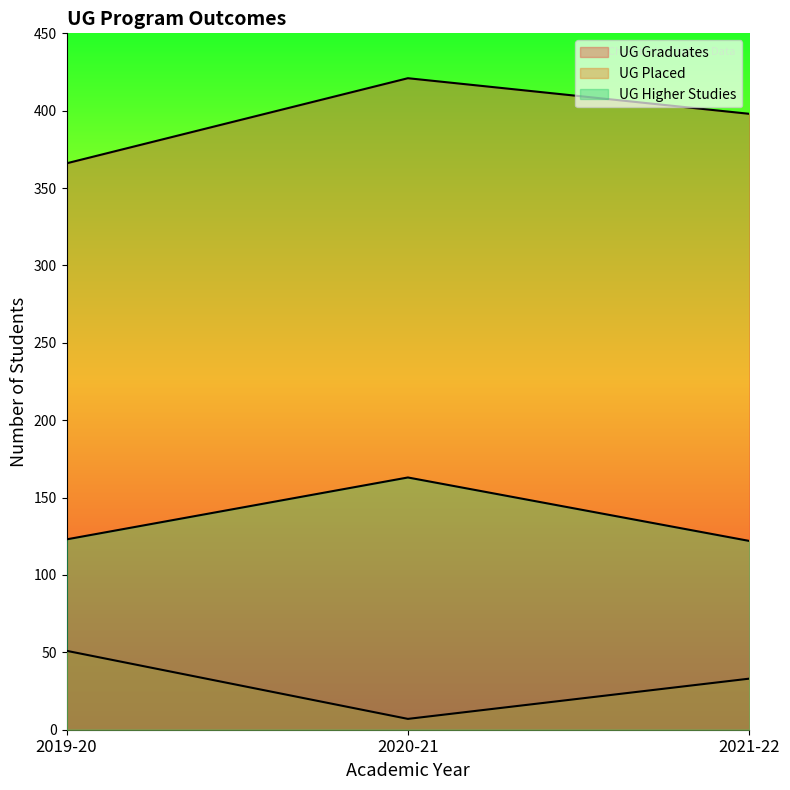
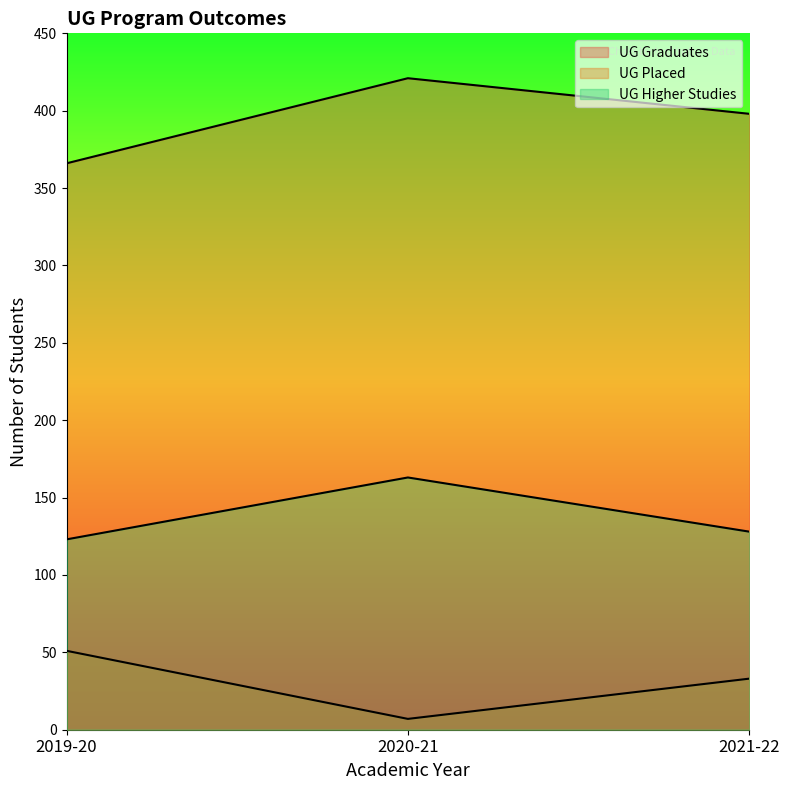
  {
    "UG Higher Studies": {
      "2019-20": 123,
      "2020-21": 163,
-     "2021-22": 122
+     "2021-22": 128
    }
  }
